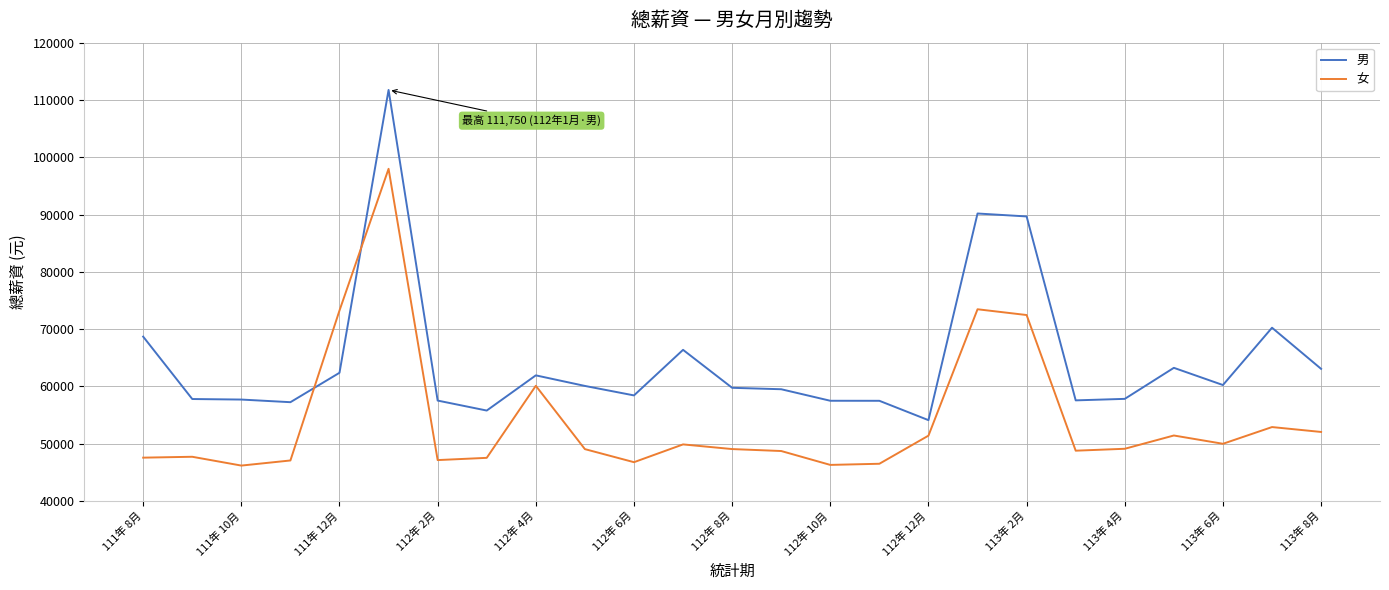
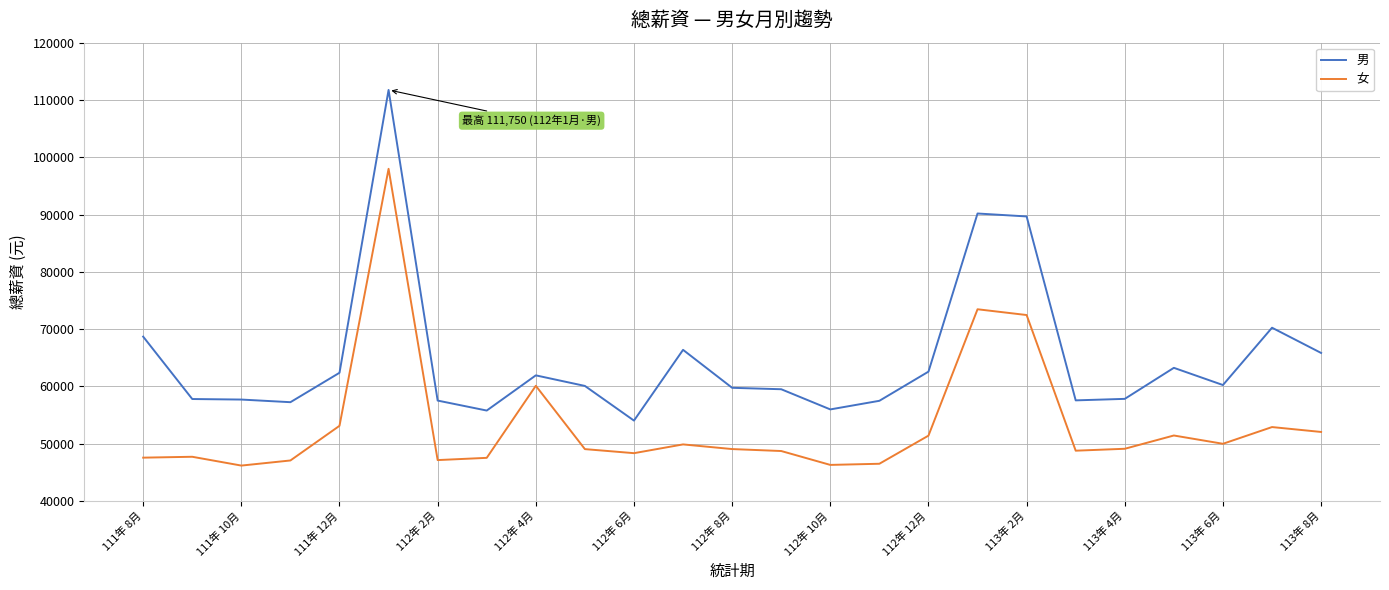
  {
    "男": {
      "111年 8月": 69000,
      "111年 10月": 58000,
      "111年 12月": 62000,
      "112年 2月": 58000,
      "112年 4月": 62000,
-     "112年 6月": 58000,
+     "112年 6月": 54000,
      "112年 8月": 60000,
-     "112年 10月": 57000,
-     "112年 12月": 54000,
+     "112年 10月": 56000,
+     "112年 12月": 63000,
      "113年 2月": 90000,
      "113年 4月": 58000,
      "113年 6月": 60000,
-     "113年 8月": 63000
+     "113年 8月": 66000
    },
    "女": {
      "111年 8月": 48000,
      "111年 10月": 46000,
-     "111年 12月": 73000,
+     "111年 12月": 53000,
      "112年 2月": 47000,
      "112年 4月": 60000,
-     "112年 6月": 47000,
+     "112年 6月": 48000,
      "112年 8月": 49000,
      "112年 10月": 46000,
      "112年 12月": 51000,
      "113年 2月": 72000,
      "113年 4月": 49000,
      "113年 6月": 50000,
      "113年 8月": 52000
    }
  }
